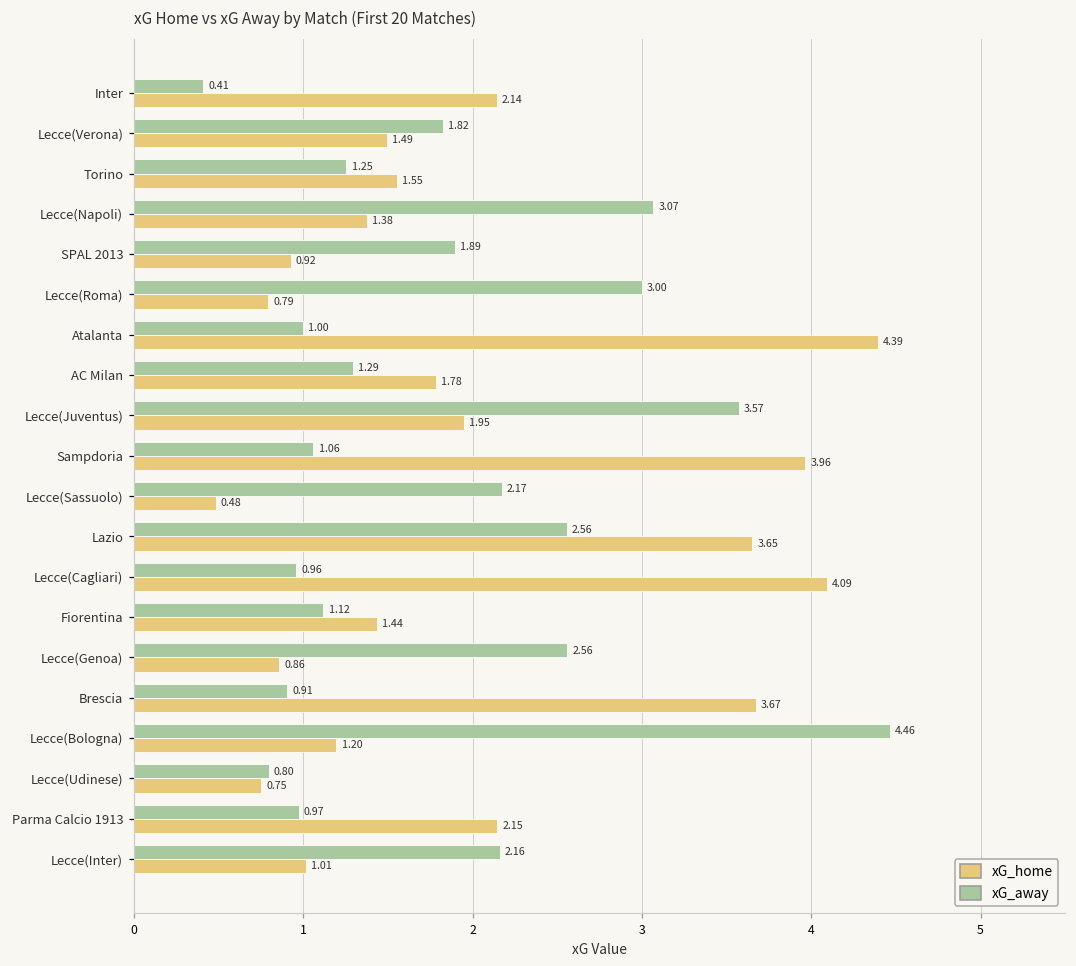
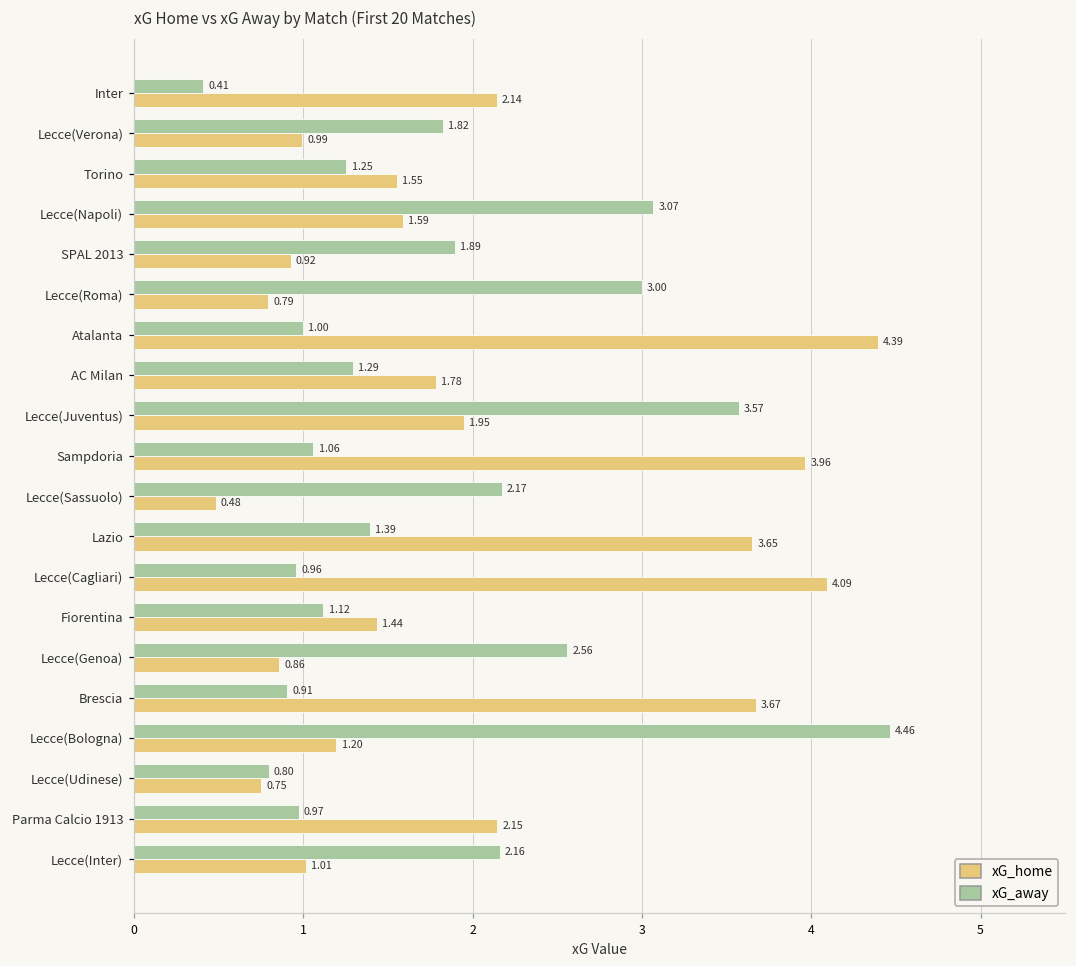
  {
    "xG_home": {
      "Inter": 2.14,
-     "Lecce(Verona)": 1.49,
+     "Lecce(Verona)": 0.99,
      "Torino": 1.55,
-     "Lecce(Napoli)": 1.38,
+     "Lecce(Napoli)": 1.59,
      "SPAL 2013": 0.92,
      "Lecce(Roma)": 0.79,
      "Atalanta": 4.39,
      "AC Milan": 1.78,
      "Lecce(Juventus)": 1.95,
      "Sampdoria": 3.96,
      "Lecce(Sassuolo)": 0.48,
      "Lazio": 3.65,
      "Lecce(Cagliari)": 4.09,
      "Fiorentina": 1.44,
      "Lecce(Genoa)": 0.86,
      "Brescia": 3.67,
      "Lecce(Bologna)": 1.20,
      "Lecce(Udinese)": 0.75,
      "Parma Calcio 1913": 2.15,
      "Lecce(Inter)": 1.01
    },
    "xG_away": {
      "Inter": 0.41,
      "Lecce(Verona)": 1.82,
      "Torino": 1.25,
      "Lecce(Napoli)": 3.07,
      "SPAL 2013": 1.89,
      "Lecce(Roma)": 3.00,
      "Atalanta": 1.00,
      "AC Milan": 1.29,
      "Lecce(Juventus)": 3.57,
      "Sampdoria": 1.06,
      "Lecce(Sassuolo)": 2.17,
-     "Lazio": 2.56,
+     "Lazio": 1.39,
      "Lecce(Cagliari)": 0.96,
      "Fiorentina": 1.12,
      "Lecce(Genoa)": 2.56,
      "Brescia": 0.91,
      "Lecce(Bologna)": 4.46,
      "Lecce(Udinese)": 0.80,
      "Parma Calcio 1913": 0.97,
      "Lecce(Inter)": 2.16
    }
  }
